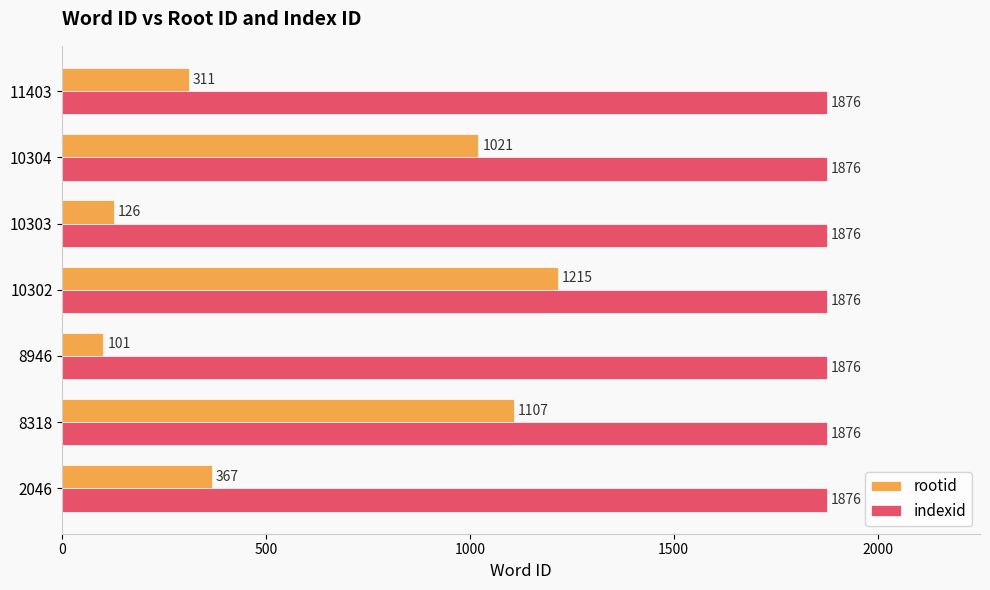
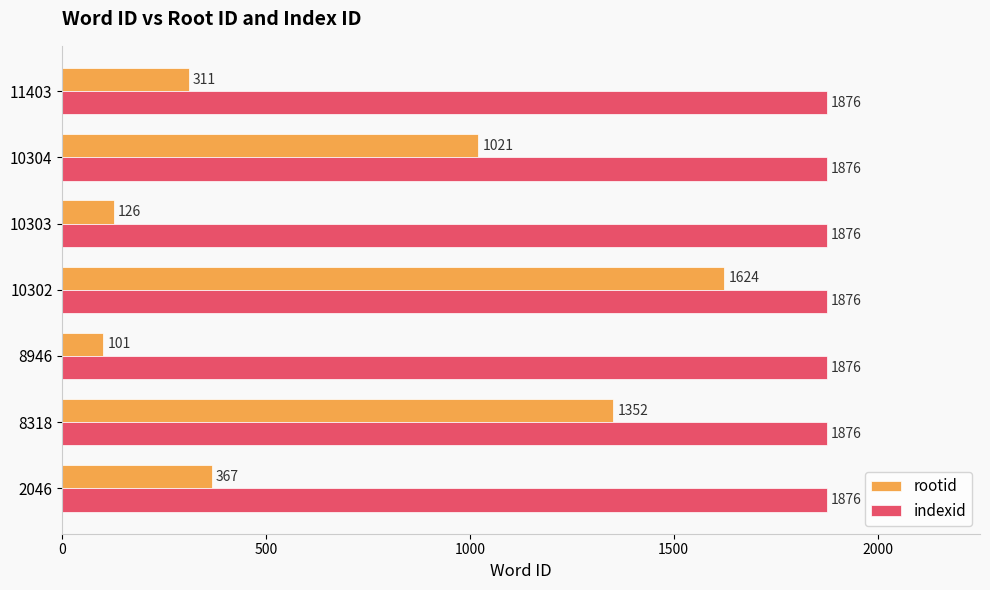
  {
    "rootid": {
      "11403": 311,
      "10304": 1021,
      "10303": 126,
-     "10302": 1215,
+     "10302": 1624,
      "8946": 101,
-     "8318": 1107,
+     "8318": 1352,
      "2046": 367
    },
    "indexid": {
      "11403": 1876,
      "10304": 1876,
      "10303": 1876,
      "10302": 1876,
      "8946": 1876,
      "8318": 1876,
      "2046": 1876
    }
  }
